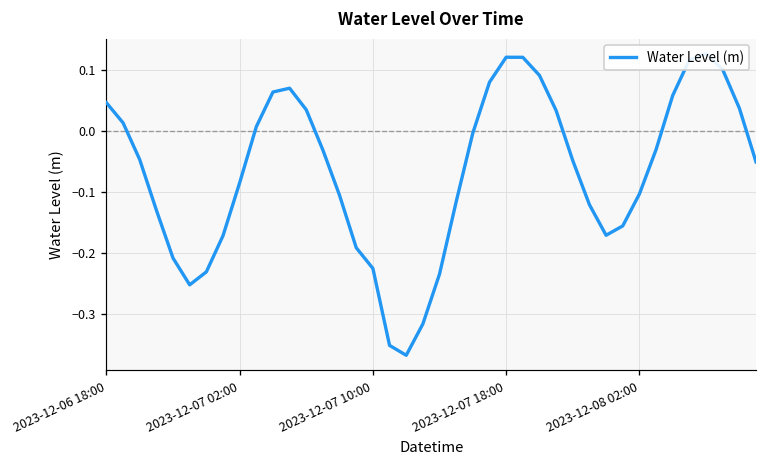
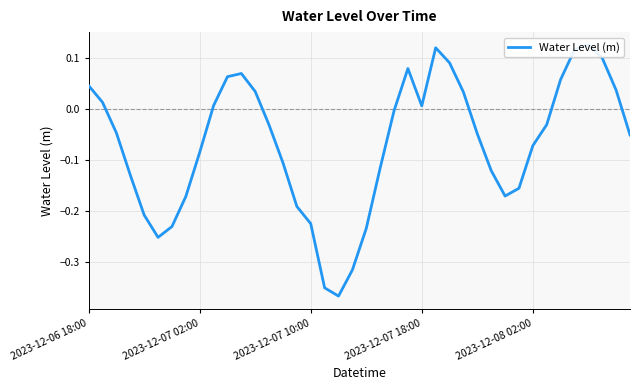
  {
    "2023-12-06 18:00": 0.05,
    "2023-12-07 02:00": -0.09,
    "2023-12-07 10:00": -0.23,
-   "2023-12-07 18:00": 0.12,
-   "2023-12-08 02:00": -0.10
+   "2023-12-07 18:00": 0.01,
+   "2023-12-08 02:00": -0.07
  }
